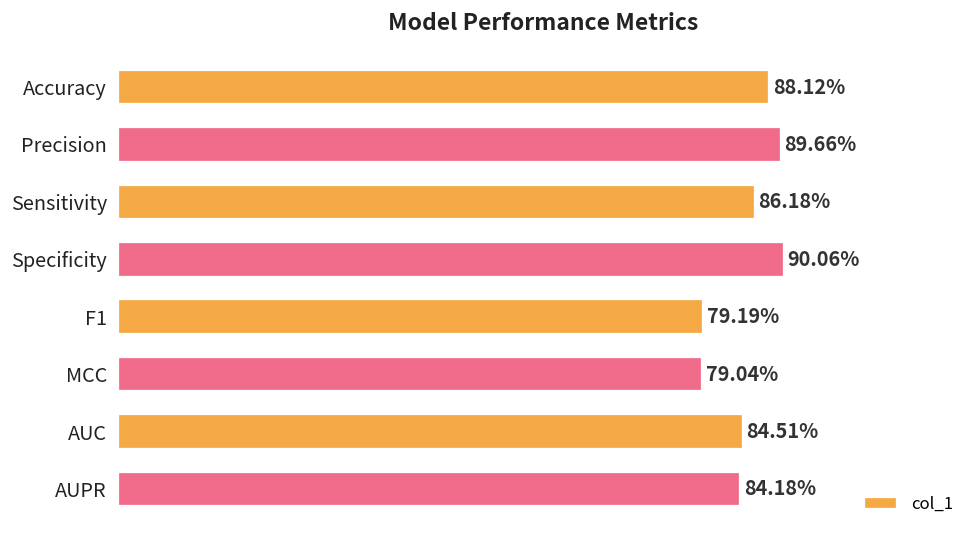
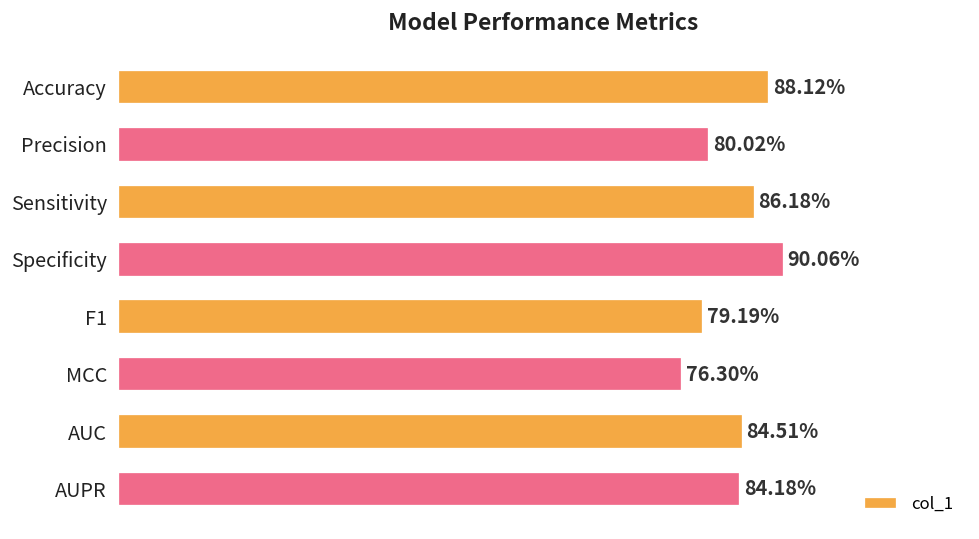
  {
    "Accuracy": "88.12%",
-   "Precision": "89.66%",
+   "Precision": "80.02%",
    "Sensitivity": "86.18%",
    "Specificity": "90.06%",
    "F1": "79.19%",
-   "MCC": "79.04%",
+   "MCC": "76.30%",
    "AUC": "84.51%",
    "AUPR": "84.18%"
  }
